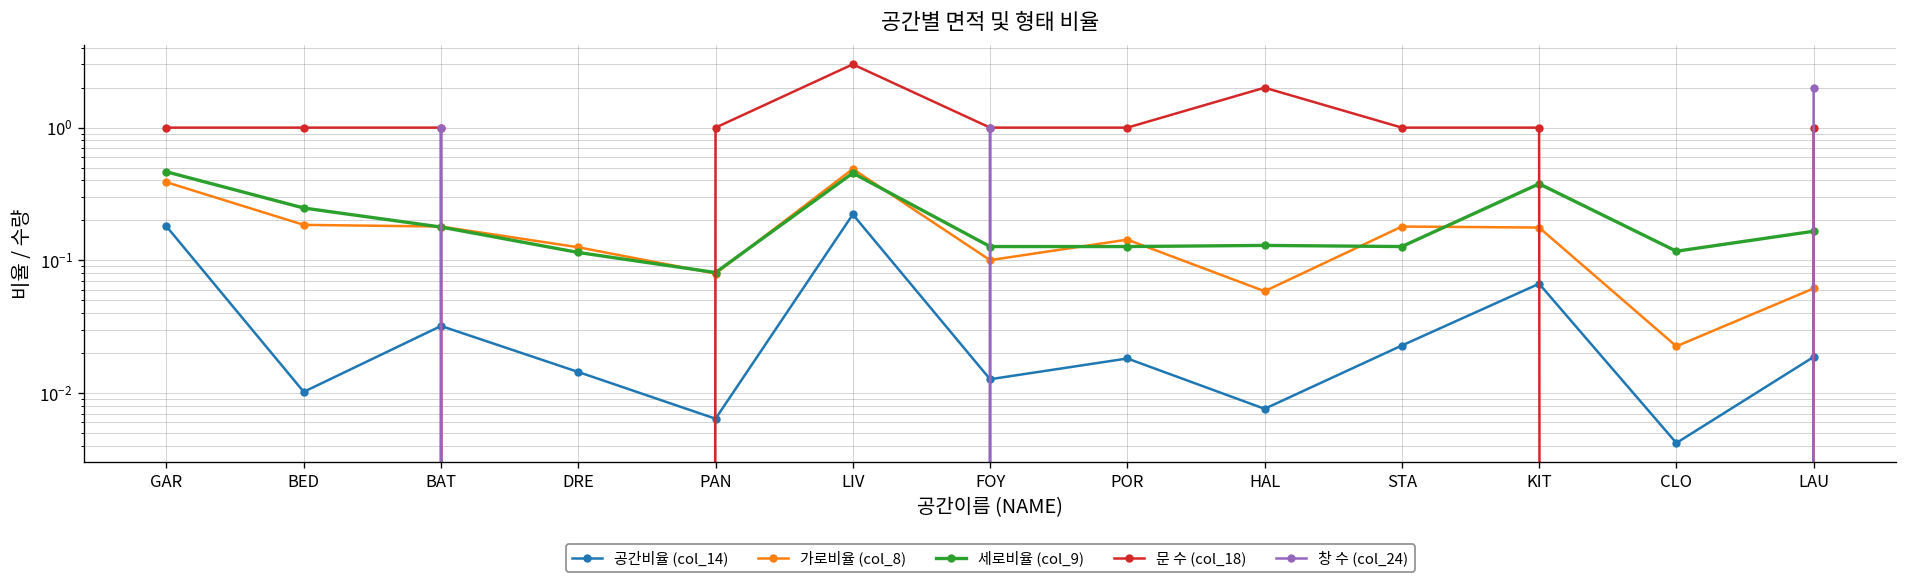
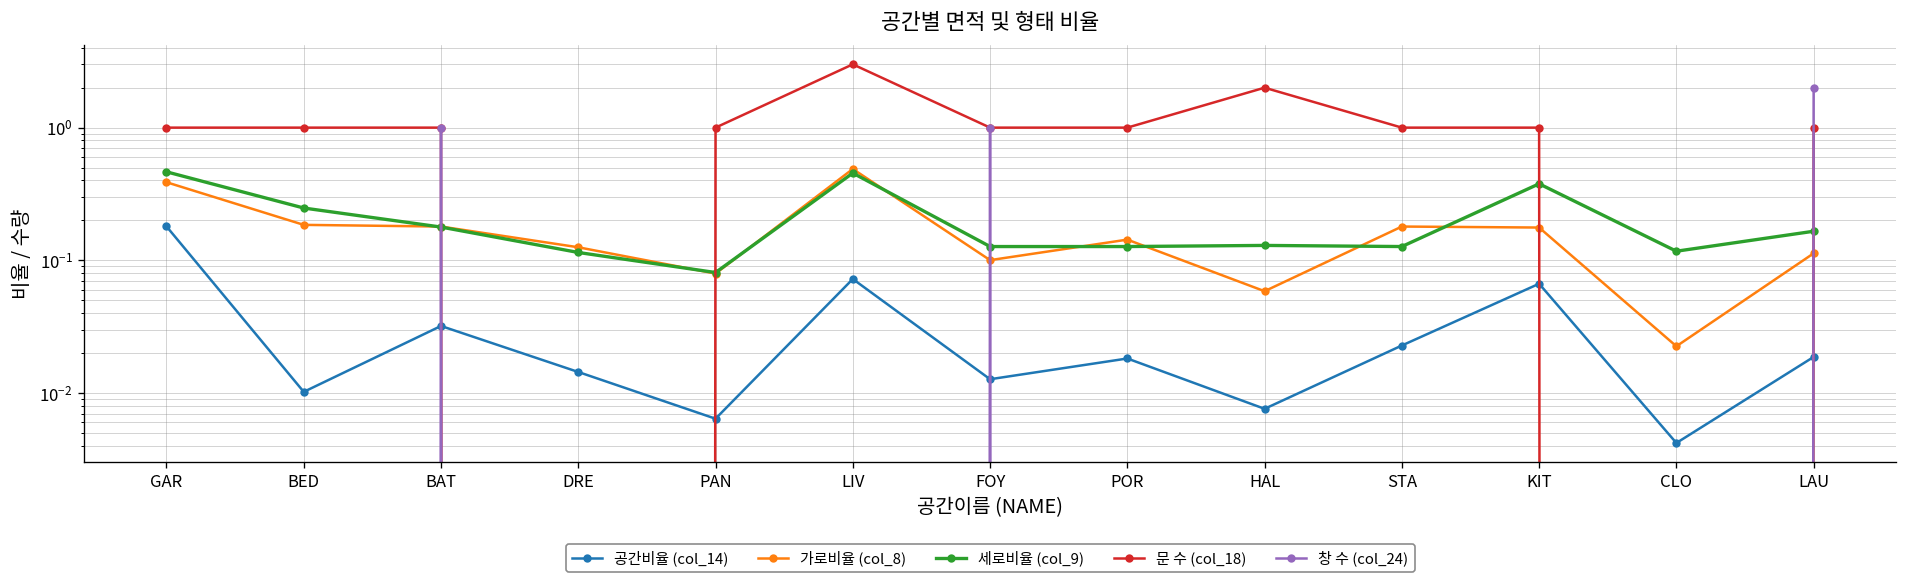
  {
    "공간비율 (col_14)": {
      "GAR": 0.18,
      "BED": 0.01,
      "BAT": 0.032,
      "DRE": 0.014,
      "PAN": 0.006,
-     "LIV": 0.22,
+     "LIV": 0.07,
      "FOY": 0.013,
      "POR": 0.018,
      "HAL": 0.008,
      "STA": 0.023,
      "KIT": 0.07,
      "CLO": 0.0042,
      "LAU": 0.019
    },
    "가로비율 (col_8)": {
      "GAR": 0.39,
      "BED": 0.19,
      "DRE": 0.13,
      "LIV": 0.5,
      "FOY": 0.10,
      "POR": 0.14,
      "HAL": 0.06,
      "STA": 0.18,
      "KIT": 0.18,
      "CLO": 0.023,
-     "LAU": 0.06
+     "LAU": 0.11
    },
    "세로비율 (col_9)": {
      "GAR": 0.46,
      "BED": 0.25,
      "DRE": 0.11,
      "LIV": 0.45,
      "FOY": 0.13,
      "POR": 0.13,
      "HAL": 0.13,
      "STA": 0.13,
      "KIT": 0.38,
      "CLO": 0.12,
      "LAU": 0.17
    },
    "문 수 (col_18)": {
      "GAR": 1.0,
      "BED": 1.0,
      "PAN": 1.0,
      "LIV": 3.0,
      "POR": 1.0,
      "HAL": 2.0,
      "STA": 1.0,
      "KIT": 1.0,
      "LAU": 1.0
    },
    "창 수 (col_24)": {
      "LAU": 2.0
    }
  }
